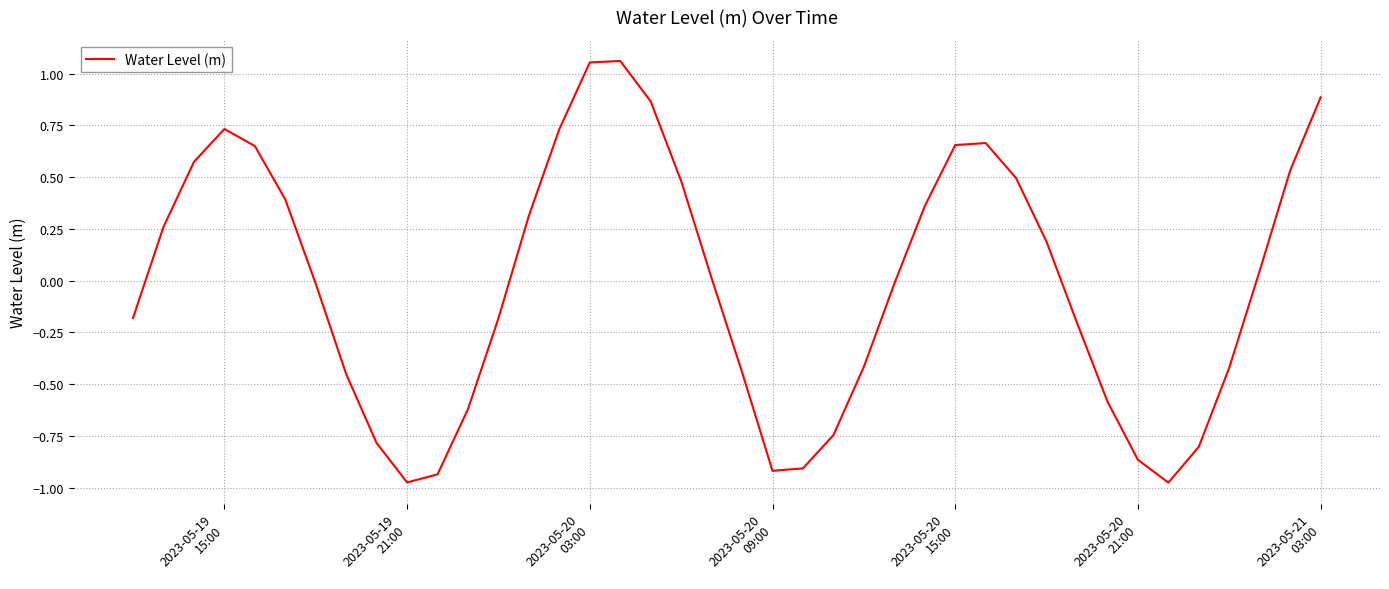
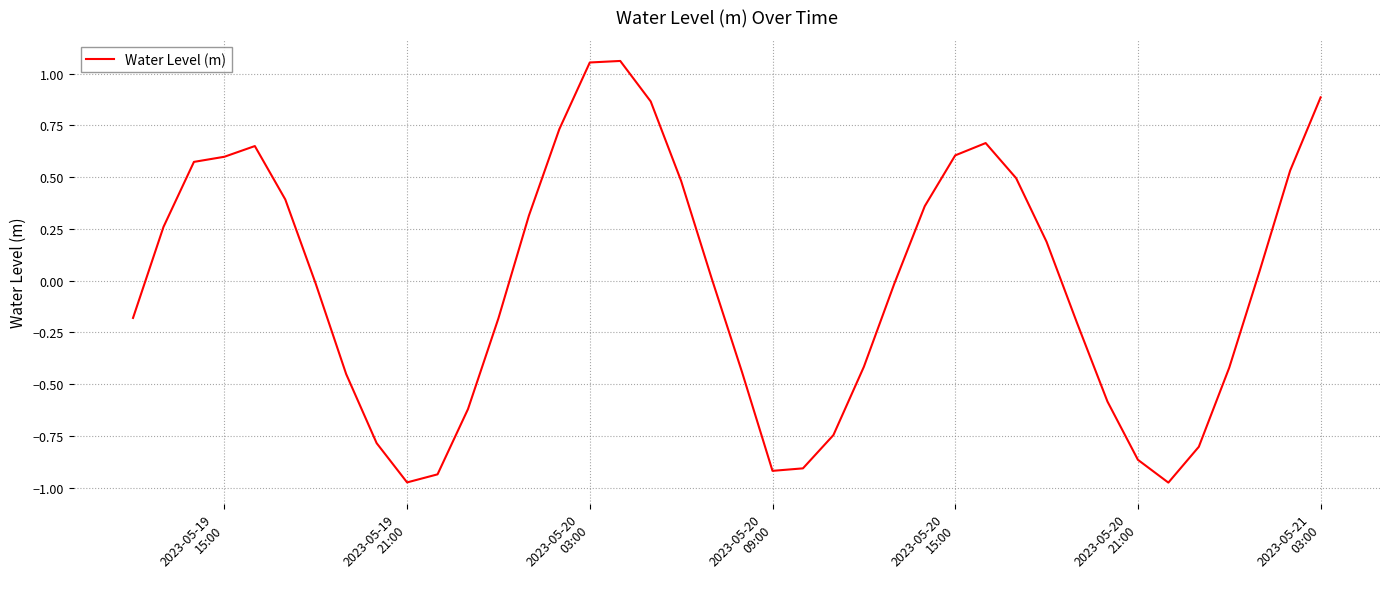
  {
-   "2023-05-19 15:00": 0.73,
+   "2023-05-19 15:00": 0.60,
    "2023-05-19 21:00": -0.97,
    "2023-05-20 03:00": 1.05,
    "2023-05-20 09:00": -0.92,
-   "2023-05-20 15:00": 0.65,
+   "2023-05-20 15:00": 0.60,
    "2023-05-20 21:00": -0.87,
    "2023-05-21 03:00": 0.88
  }
